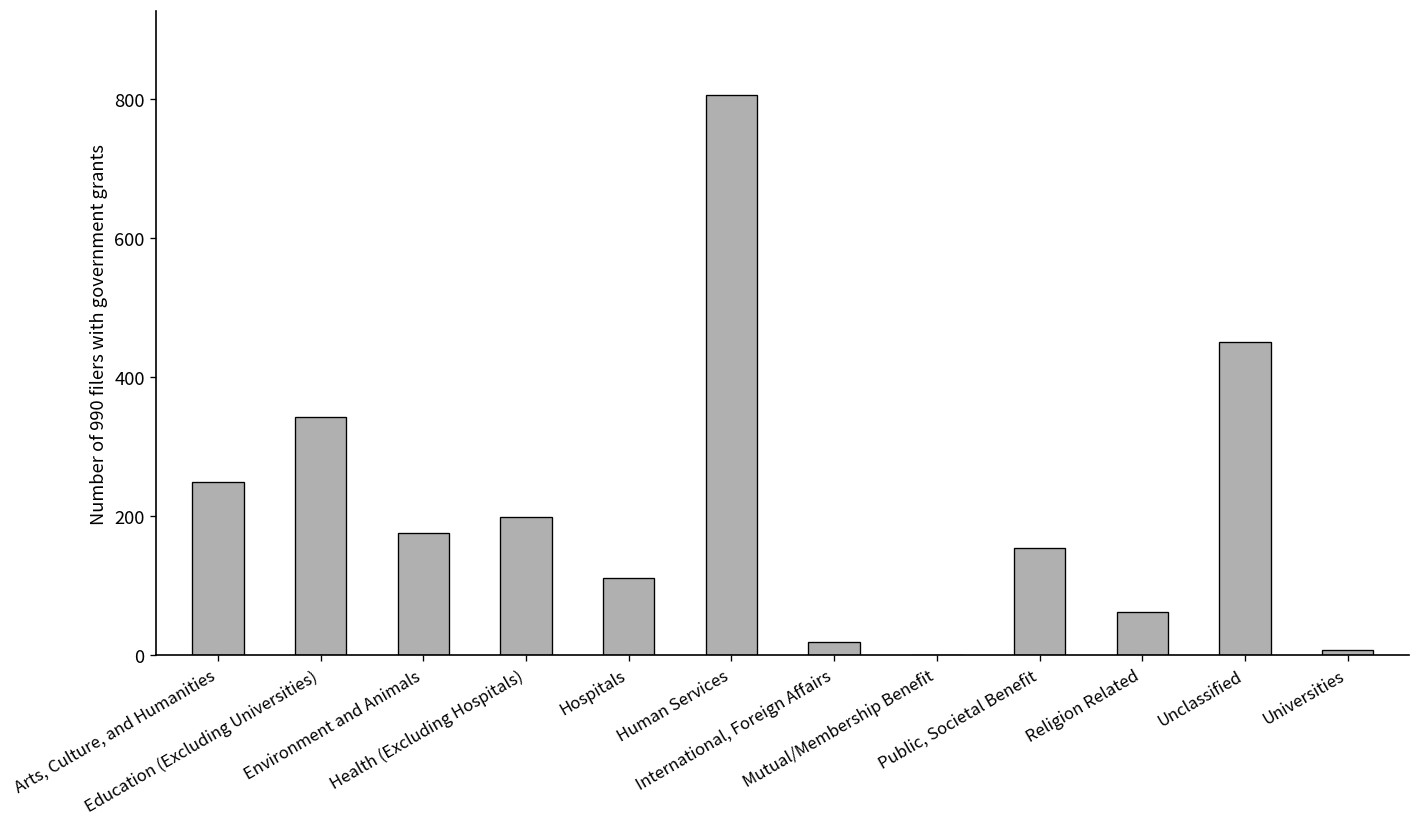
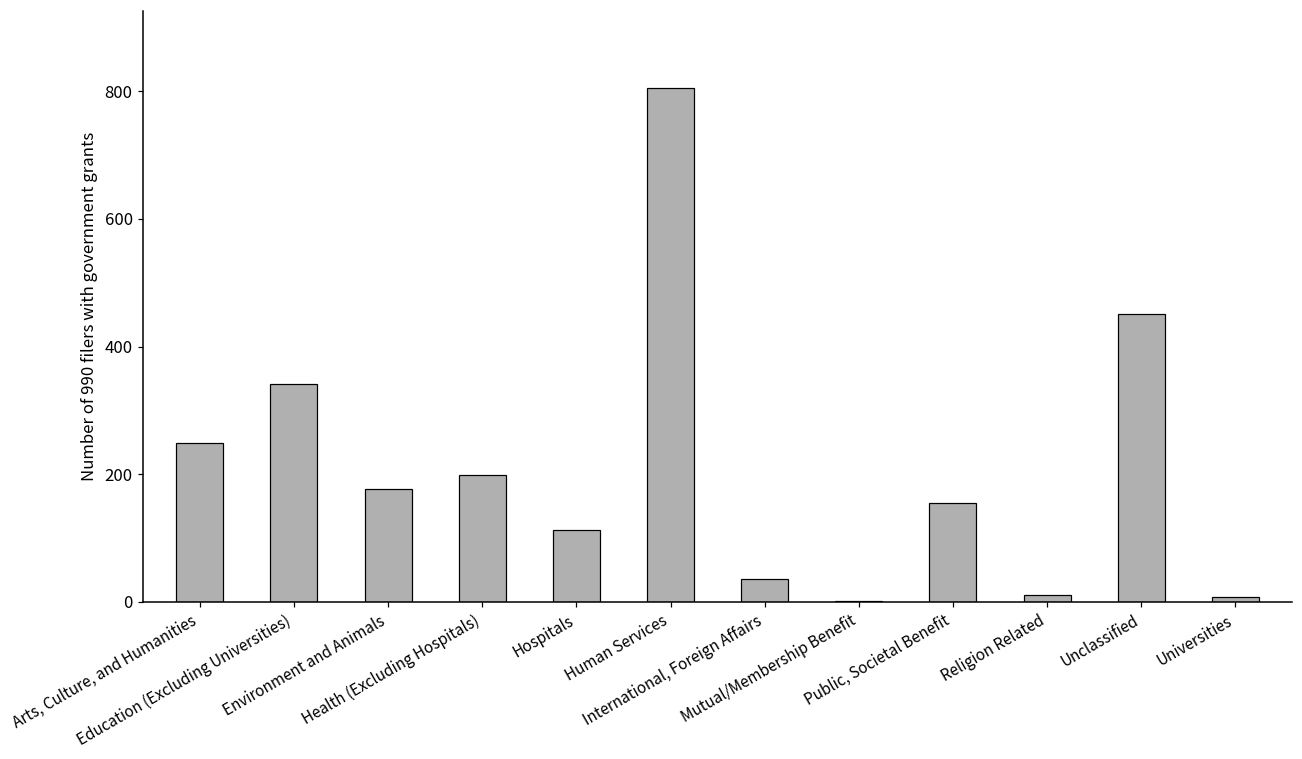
  {
    "Arts, Culture, and Humanities": 250,
    "Education (Excluding Universities)": 340,
    "Environment and Animals": 180,
    "Health (Excluding Hospitals)": 200,
    "Hospitals": 110,
    "Human Services": 810,
-   "International, Foreign Affairs": 20,
+   "International, Foreign Affairs": 40,
    "Public, Societal Benefit": 150,
-   "Religion Related": 60,
+   "Religion Related": 10,
    "Unclassified": 450,
    "Universities": 10
  }
